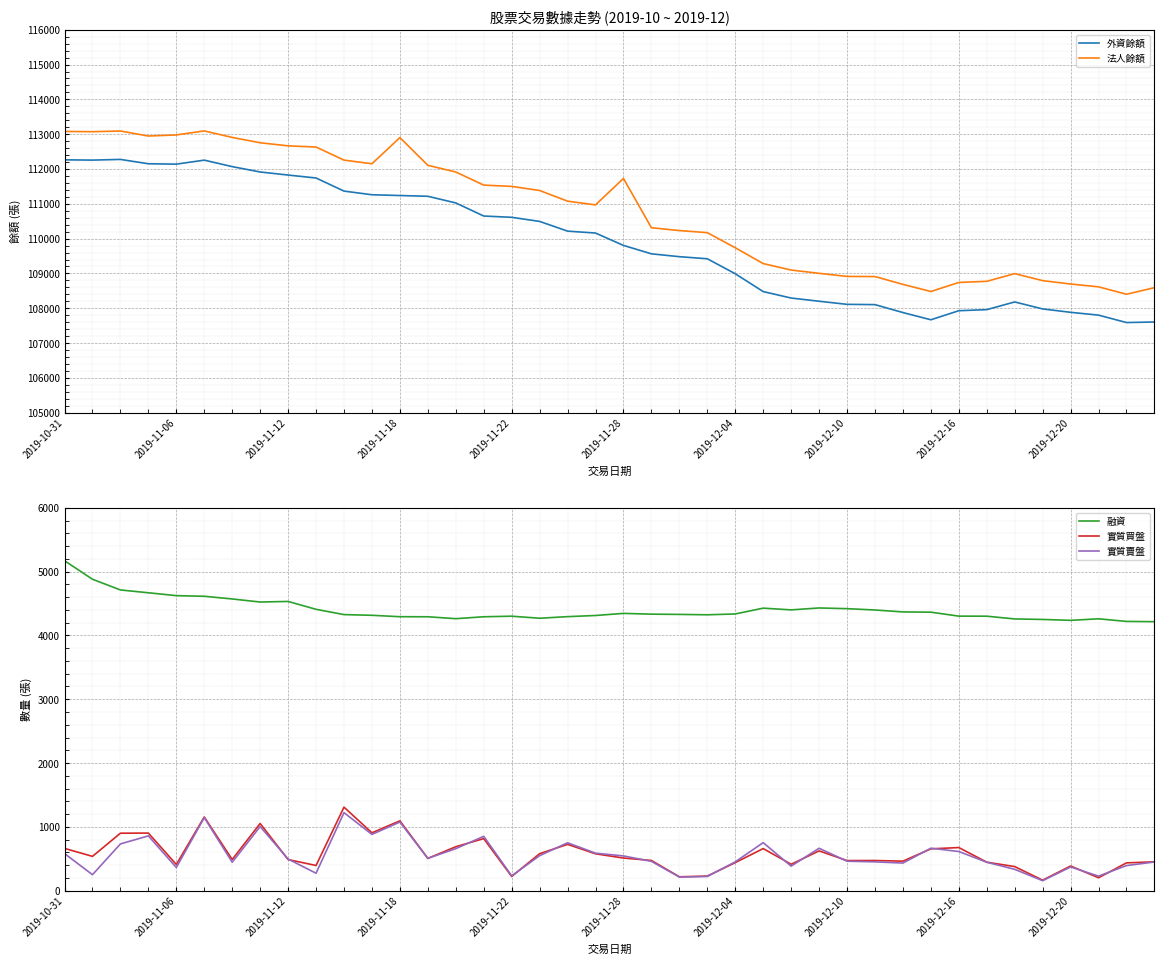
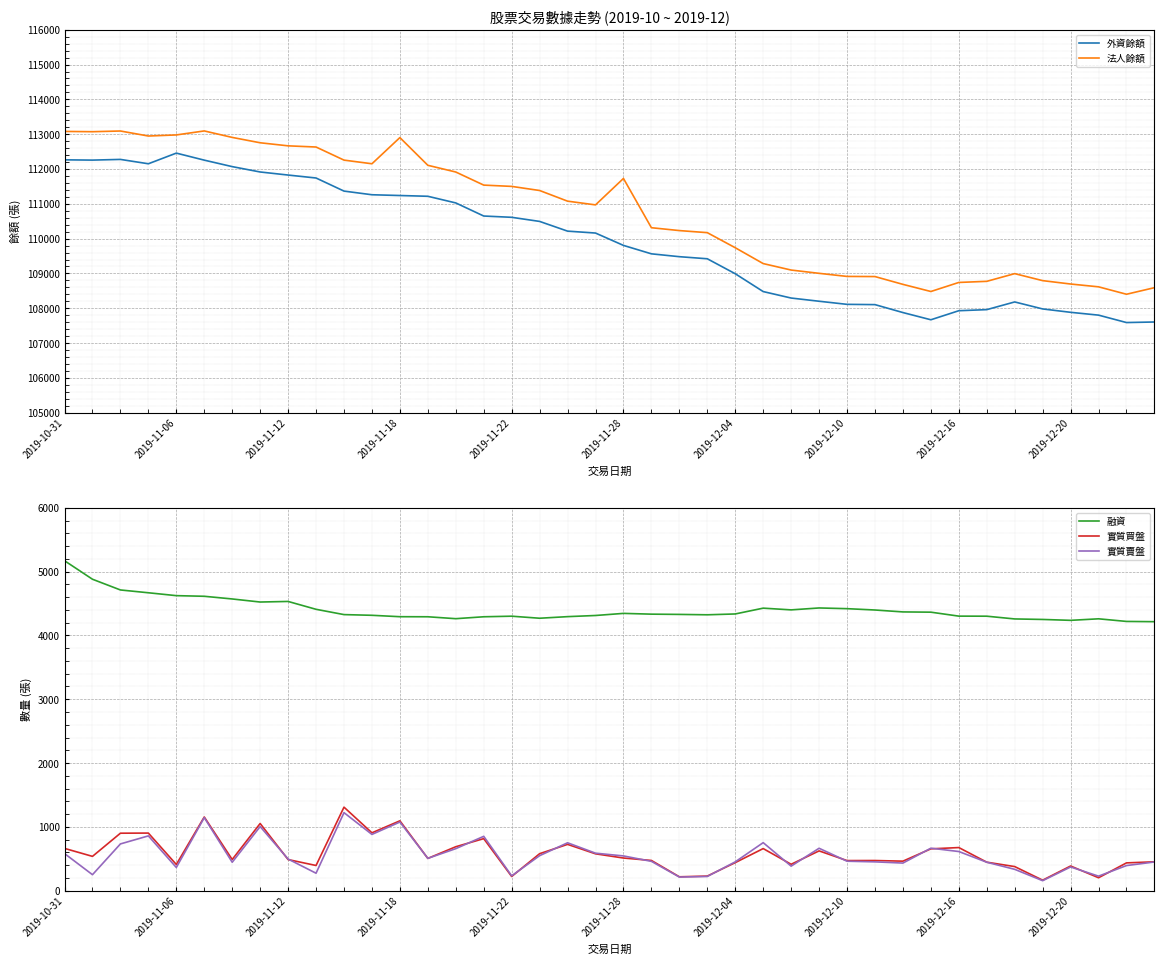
  {
    "股票交易數據走勢 (2019-10 ~ 2019-12)": {
      "外資餘額": {
        "2019-10-31": 112300,
-       "2019-11-06": 112100,
+       "2019-11-06": 112500,
        "2019-11-12": 111800,
        "2019-11-18": 111200,
        "2019-11-22": 110600,
        "2019-11-28": 109800,
        "2019-12-04": 109000,
        "2019-12-10": 108100,
        "2019-12-16": 107900,
        "2019-12-20": 107900
      },
      "法人餘額": {
        "2019-10-31": 113100,
        "2019-11-06": 113000,
        "2019-11-12": 112700,
        "2019-11-18": 112900,
        "2019-11-22": 111500,
        "2019-11-28": 111700,
        "2019-12-04": 109700,
        "2019-12-10": 108900,
        "2019-12-16": 108700,
        "2019-12-20": 108700
      }
    }
  }
